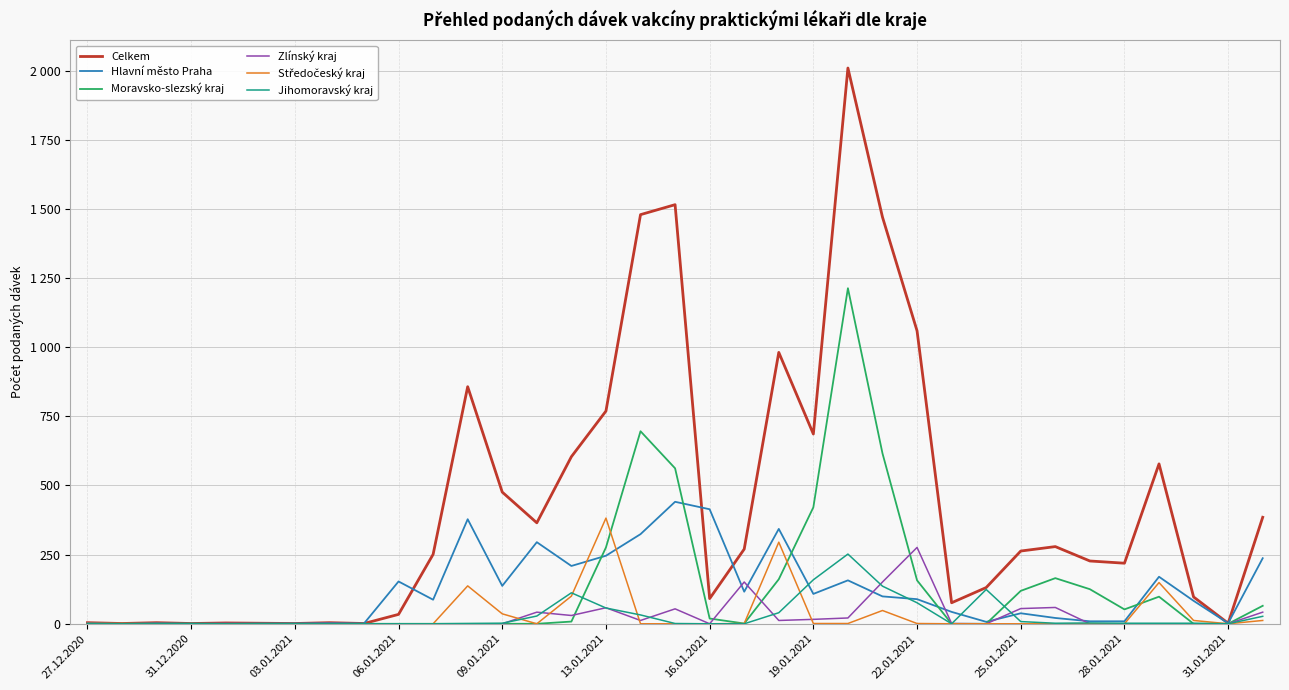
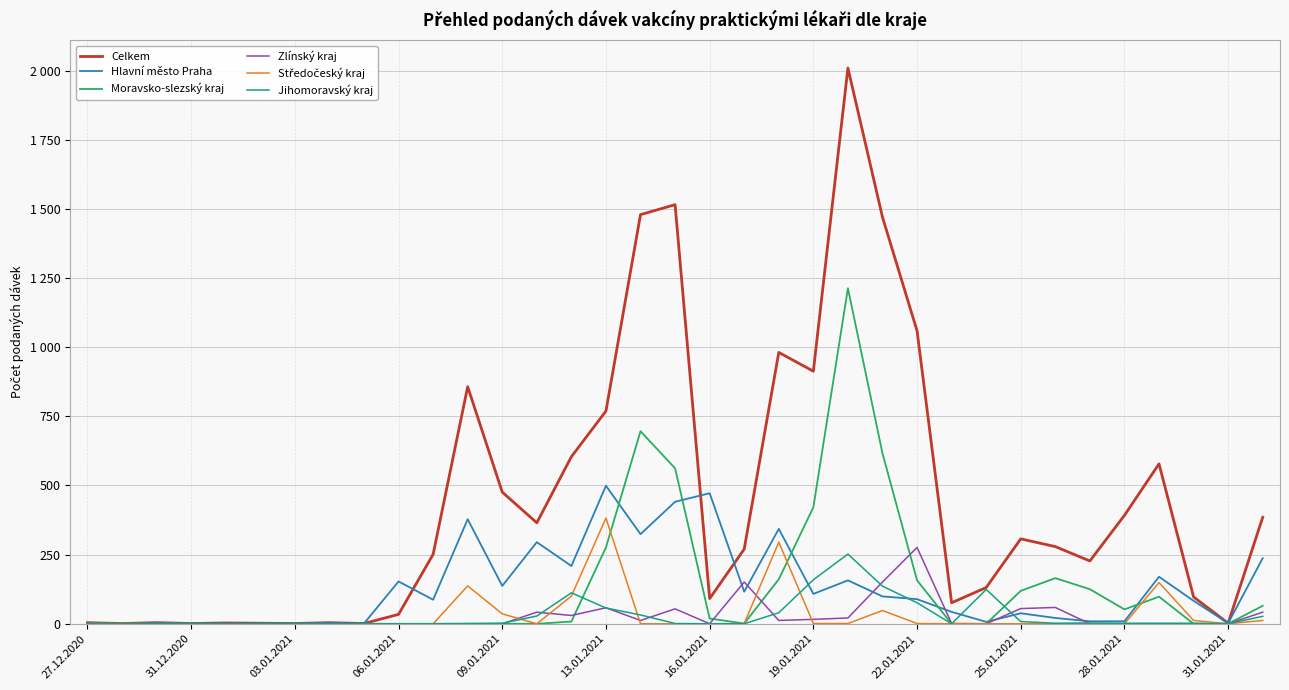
  {
    "Celkem": {
      "06.01.2021": 30,
      "09.01.2021": 480,
      "13.01.2021": 770,
      "16.01.2021": 90,
-     "19.01.2021": 690,
+     "19.01.2021": 910,
      "22.01.2021": 1060,
-     "25.01.2021": 260,
-     "28.01.2021": 220
+     "25.01.2021": 310,
+     "28.01.2021": 390
    },
    "Hlavní město Praha": {
      "06.01.2021": 150,
      "09.01.2021": 140,
-     "13.01.2021": 250,
-     "16.01.2021": 410,
+     "13.01.2021": 500,
+     "16.01.2021": 470,
      "19.01.2021": 110,
      "22.01.2021": 90,
      "25.01.2021": 40
    },
    "Zlínský kraj": {
      "19.01.2021": 20,
      "22.01.2021": 280,
      "25.01.2021": 60
    },
    "Středočeský kraj": {
      "09.01.2021": 40,
      "13.01.2021": 380,
      "19.01.2021": 0,
      "22.01.2021": 0
    }
  }
